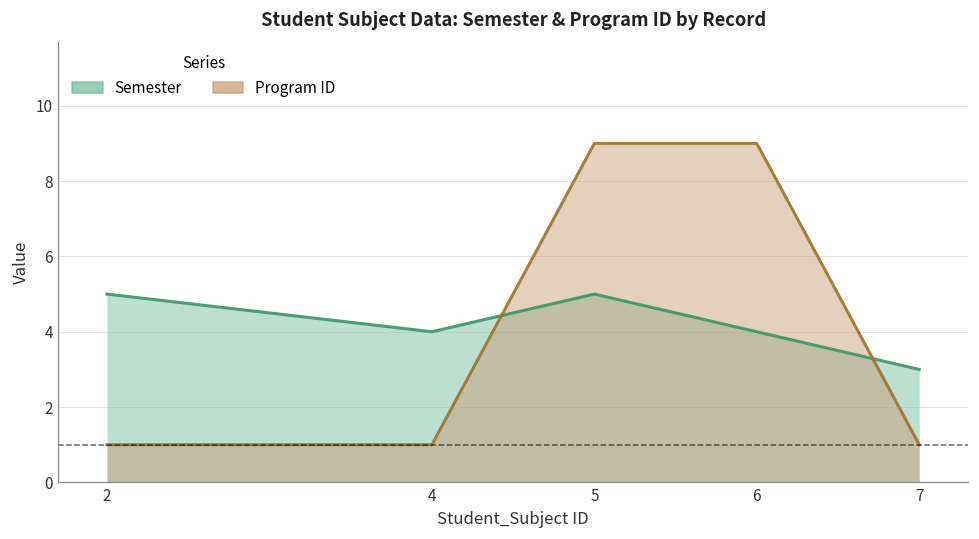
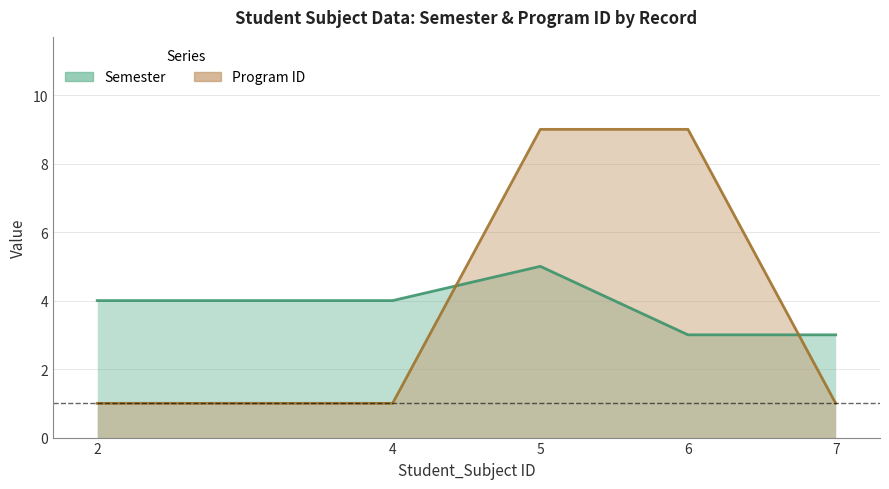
  {
    "Semester": {
-     "2": 5,
+     "2": 4,
      "4": 4,
      "5": 5,
-     "6": 4,
+     "6": 3,
      "7": 3
    },
    "Program ID": {
      "2": 1,
      "4": 1,
      "5": 9,
      "6": 9,
      "7": 1
    }
  }
